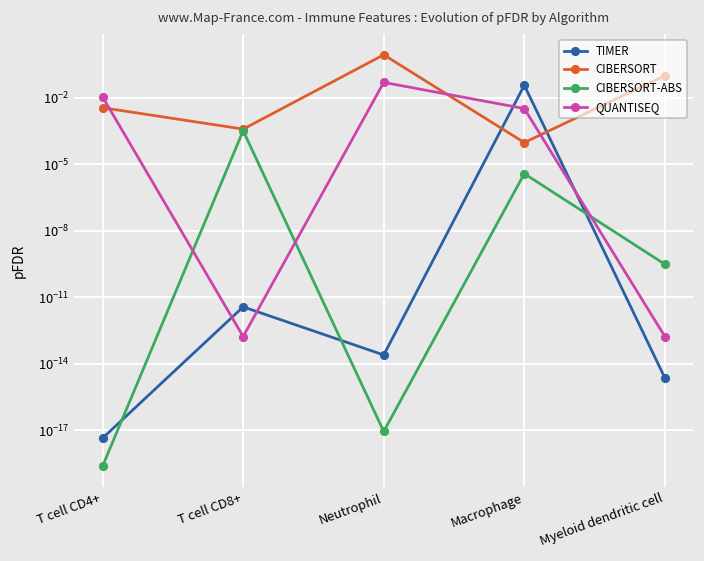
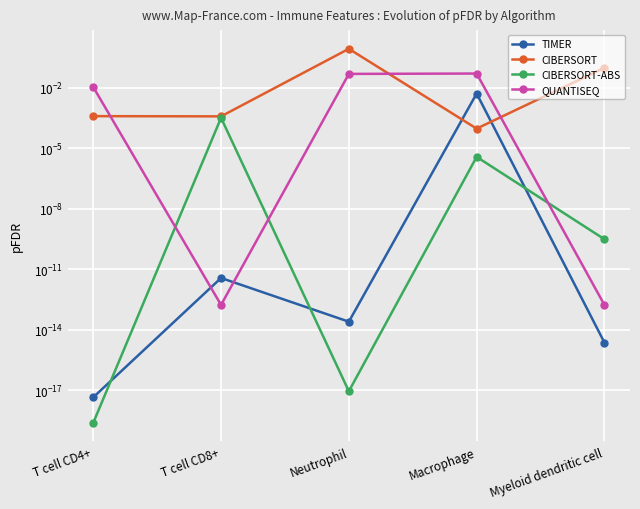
  {
    "TIMER": {
      "T cell CD4+": 0.000000000000,
      "T cell CD8+": 0.000000000004,
      "Neutrophil": 0.000000000000,
-     "Macrophage": 0.04,
+     "Macrophage": 0.005,
      "Myeloid dendritic cell": 0.000000000000
    },
    "CIBERSORT": {
-     "T cell CD4+": 0.004,
+     "T cell CD4+": 0.0004,
      "Neutrophil": 1,
      "Macrophage": 0.0001
    },
    "CIBERSORT-ABS": {
      "T cell CD4+": 0.000000000000,
      "Neutrophil": 0.000000000000,
      "Macrophage": 0.000004,
      "Myeloid dendritic cell": 0.0000000003
    },
    "QUANTISEQ": {
      "T cell CD4+": 0.01,
      "T cell CD8+": 0.000000000000,
      "Neutrophil": 0.05,
-     "Macrophage": 0.003,
+     "Macrophage": 0.05,
      "Myeloid dendritic cell": 0.000000000000
    }
  }
